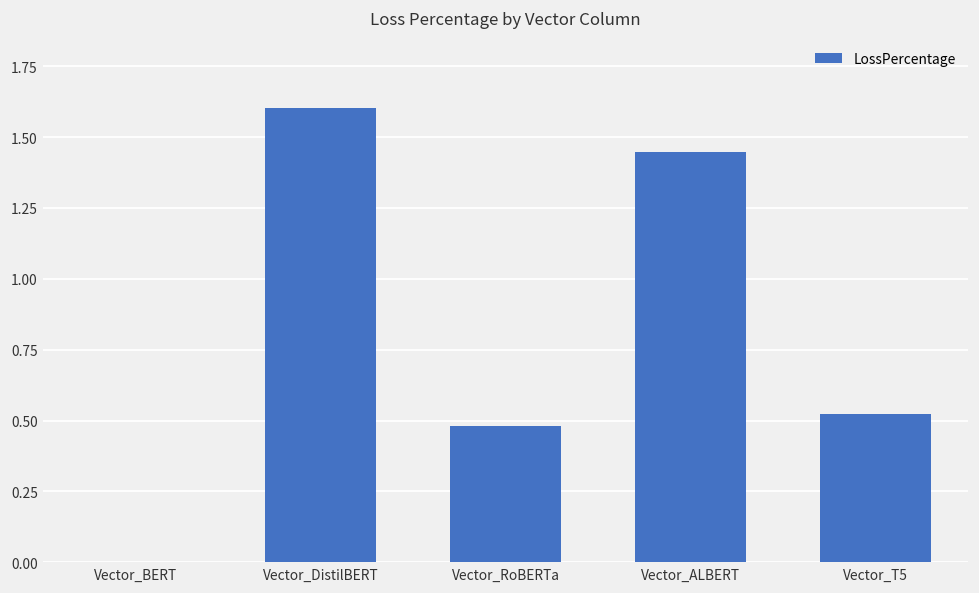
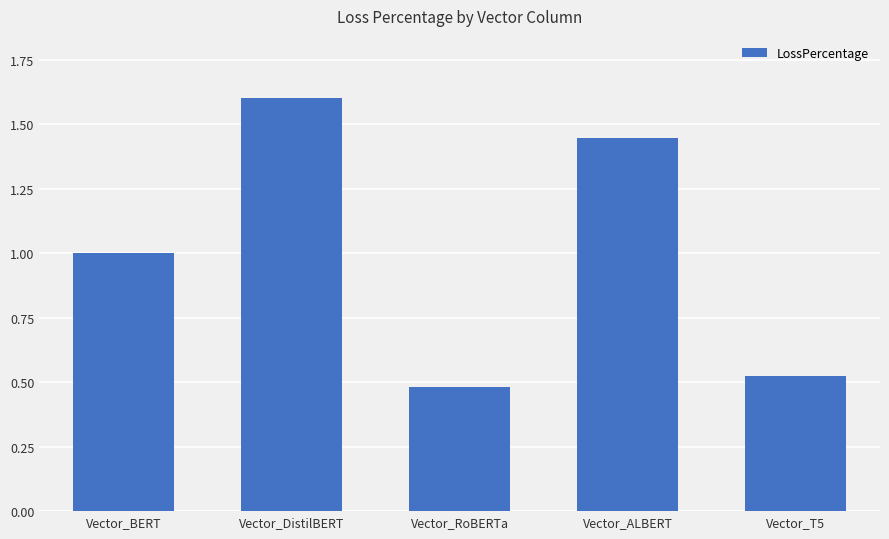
  {
-   "Vector_BERT": 0,
+   "Vector_BERT": 1,
    "Vector_DistilBERT": 1.60,
    "Vector_RoBERTa": 0.48,
    "Vector_ALBERT": 1.45,
    "Vector_T5": 0.52
  }
